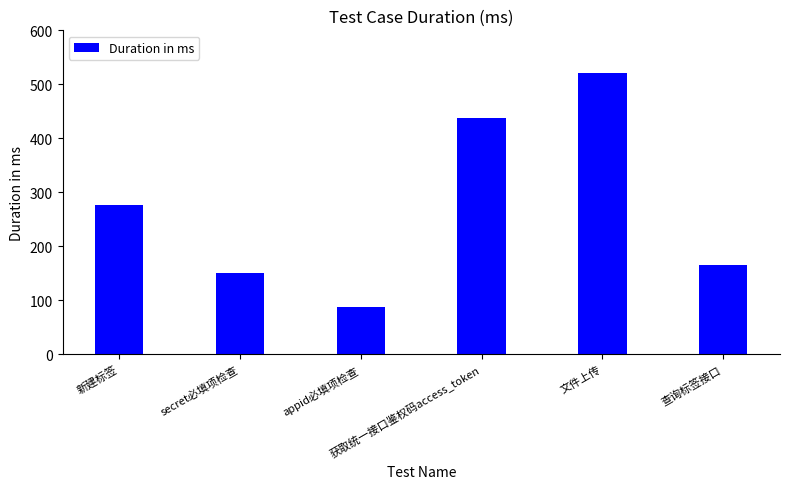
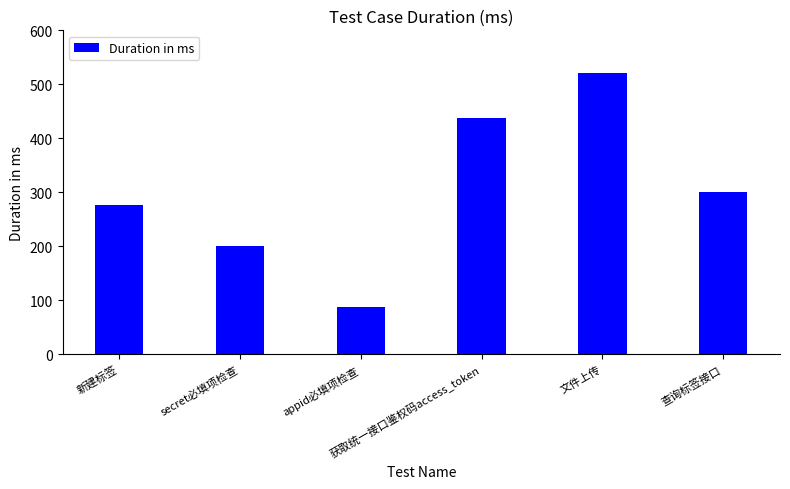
  {
    "新建标签": 280,
-   "secret必填项检查": 150,
+   "secret必填项检查": 200,
    "appid必填项检查": 90,
    "获取统一接口鉴权码access_token": 440,
    "文件上传": 520,
-   "查询标签接口": 170
+   "查询标签接口": 300
  }
